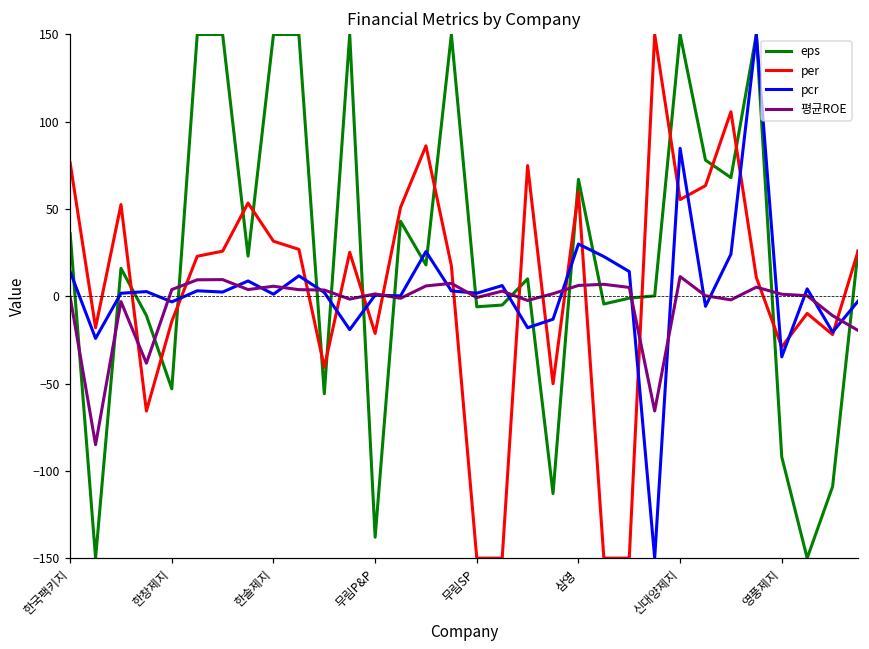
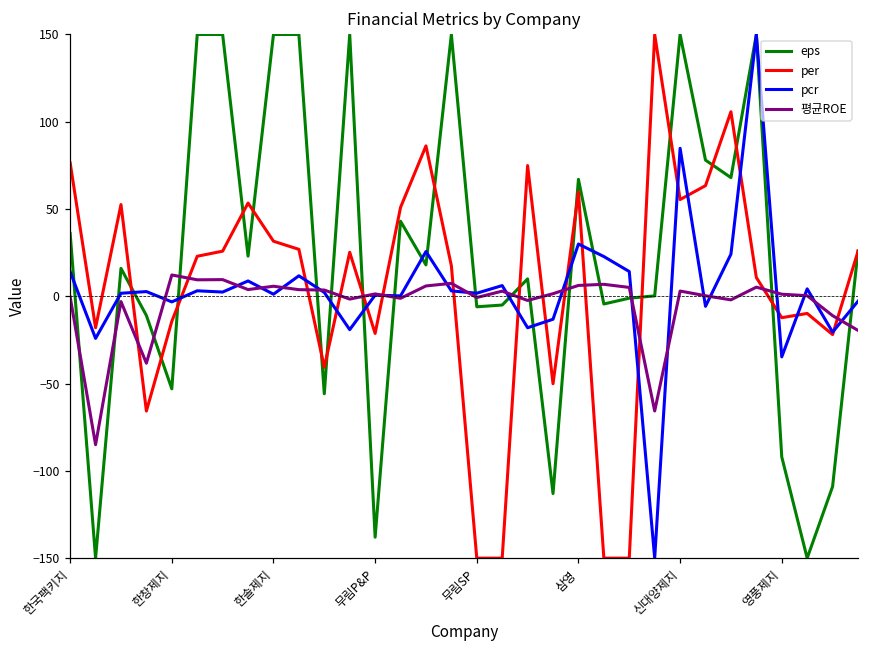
  {
    "eps": {
      "한국팩키지": 36,
      "한창제지": -53,
      "한솔제지": 150,
      "무림P&P": -138,
      "무림SP": -6,
      "삼영": 67,
      "신대양제지": 150,
      "영풍제지": -92
    },
    "per": {
      "한국팩키지": 76,
      "한창제지": -14,
      "한솔제지": 32,
      "무림P&P": -21,
      "무림SP": -150,
      "삼영": 60,
      "신대양제지": 55,
-     "영풍제지": -29
+     "영풍제지": -12
    },
    "pcr": {
      "한국팩키지": 14,
      "한창제지": -3,
      "한솔제지": 1,
      "무림SP": 2,
      "삼영": 30,
      "신대양제지": 85,
      "영풍제지": -35
    },
    "평균ROE": {
      "한국팩키지": 0,
-     "한창제지": 4,
+     "한창제지": 12,
      "한솔제지": 6,
      "무림SP": -1,
      "삼영": 6,
-     "신대양제지": 11,
+     "신대양제지": 3,
      "영풍제지": 1
    }
  }
